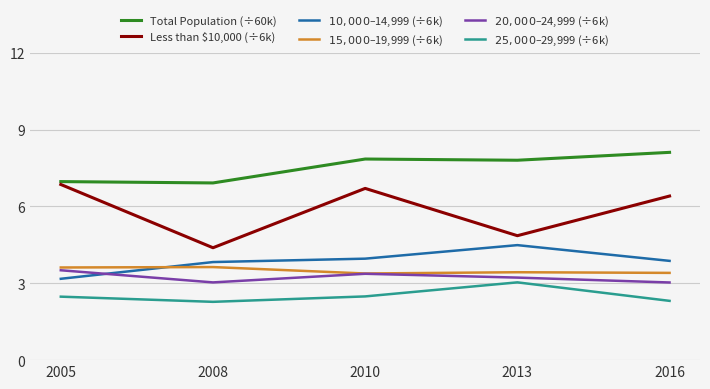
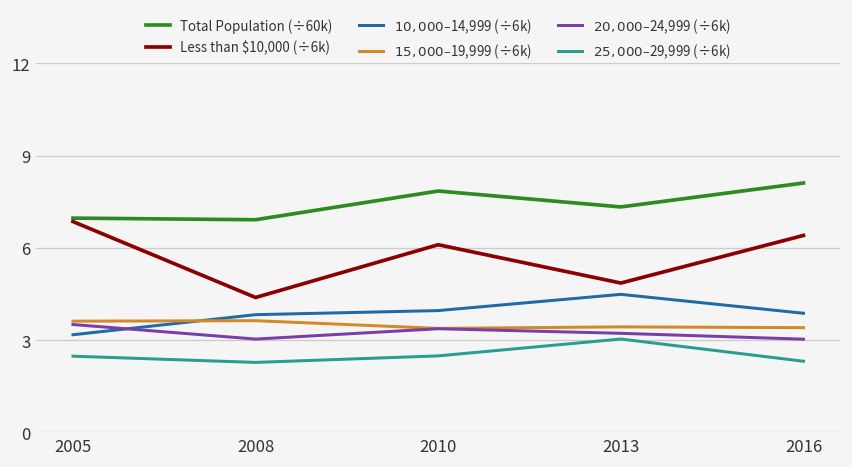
  {
    "Total Population (÷60k)": {
      "2005": 7.0,
      "2008": 6.9,
      "2010": 7.9,
-     "2013": 7.8,
+     "2013": 7.3,
      "2016": 8.1
    },
    "Less than $10,000 (÷6k)": {
      "2005": 6.9,
      "2008": 4.4,
-     "2010": 6.7,
+     "2010": 6.1,
      "2013": 4.9,
      "2016": 6.4
    }
  }
